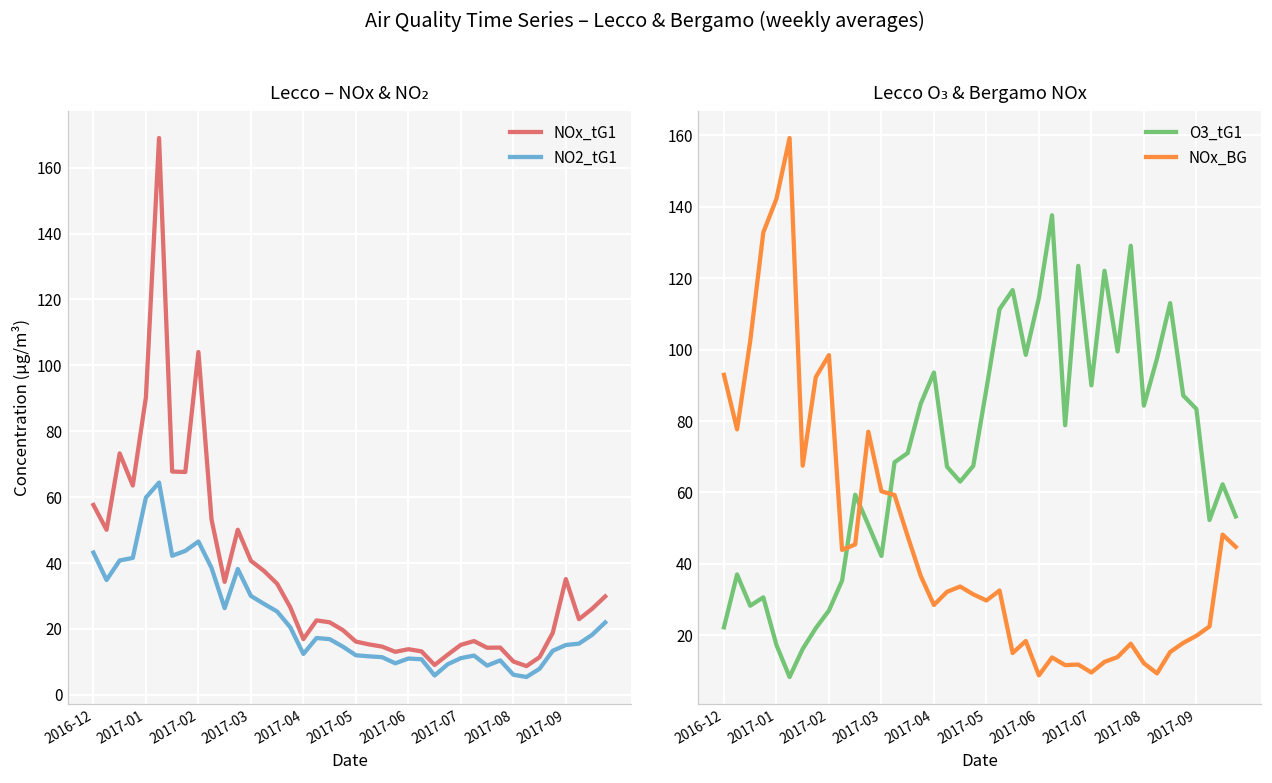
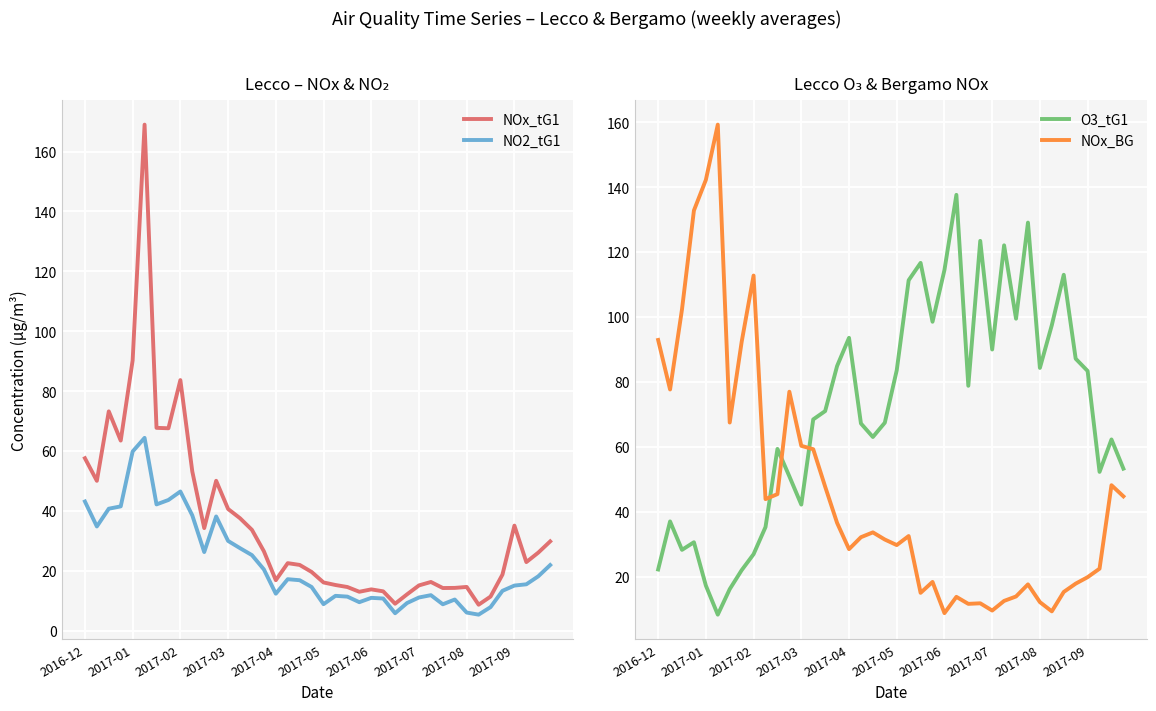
  {
    "Lecco – NOx & NO₂": {
      "NOx_tG1": {
        "2016-12": 58,
        "2017-01": 90,
-       "2017-02": 104,
+       "2017-02": 84,
        "2017-03": 41,
        "2017-04": 17,
        "2017-05": 16,
        "2017-06": 14,
        "2017-07": 15,
-       "2017-08": 10,
+       "2017-08": 15,
        "2017-09": 35
      },
      "NO2_tG1": {
        "2016-12": 43,
        "2017-01": 60,
        "2017-02": 47,
        "2017-03": 30,
        "2017-04": 12,
-       "2017-05": 12,
+       "2017-05": 9,
        "2017-06": 11,
        "2017-07": 11,
        "2017-08": 6,
        "2017-09": 15
      }
    },
    "Lecco O₃ & Bergamo NOx": {
      "O3_tG1": {
        "2016-12": 22,
        "2017-01": 17,
        "2017-02": 27,
        "2017-03": 42,
        "2017-04": 94,
-       "2017-05": 89,
+       "2017-05": 84,
        "2017-06": 114,
        "2017-07": 90,
        "2017-08": 84,
        "2017-09": 83
      },
      "NOx_BG": {
        "2016-12": 93,
        "2017-01": 142,
-       "2017-02": 98,
+       "2017-02": 113,
        "2017-03": 60,
        "2017-04": 28,
        "2017-05": 30,
        "2017-06": 9,
        "2017-07": 10,
        "2017-08": 12,
        "2017-09": 20
      }
    }
  }
